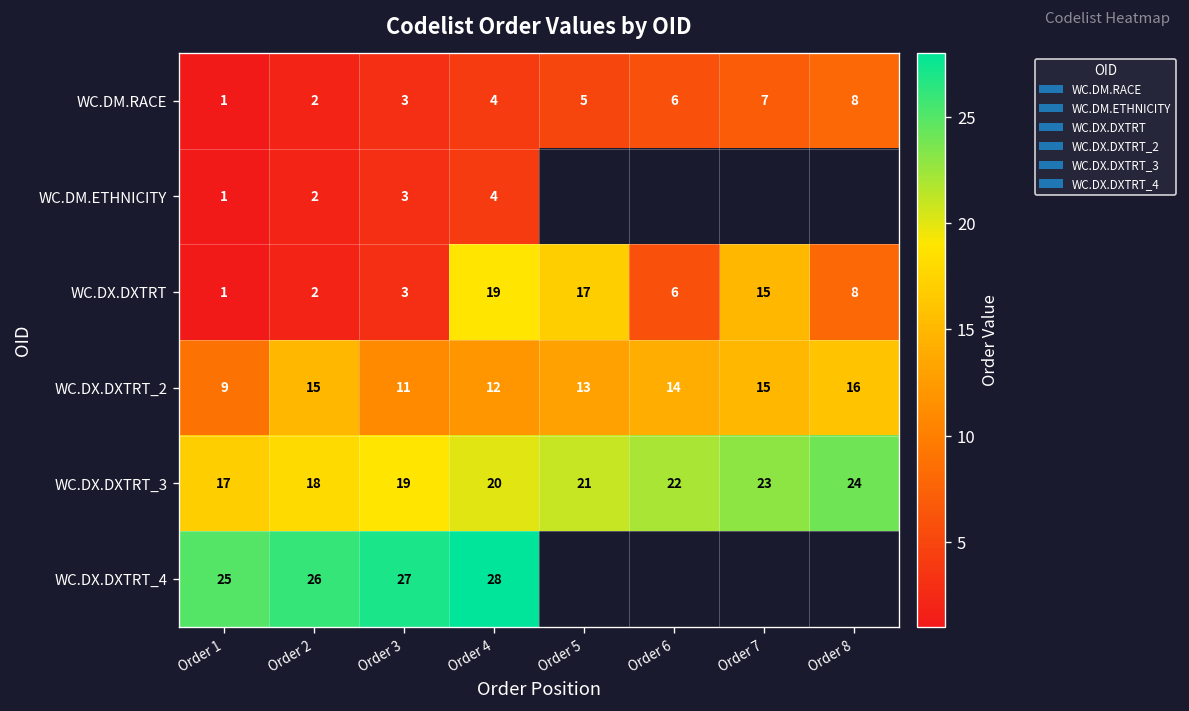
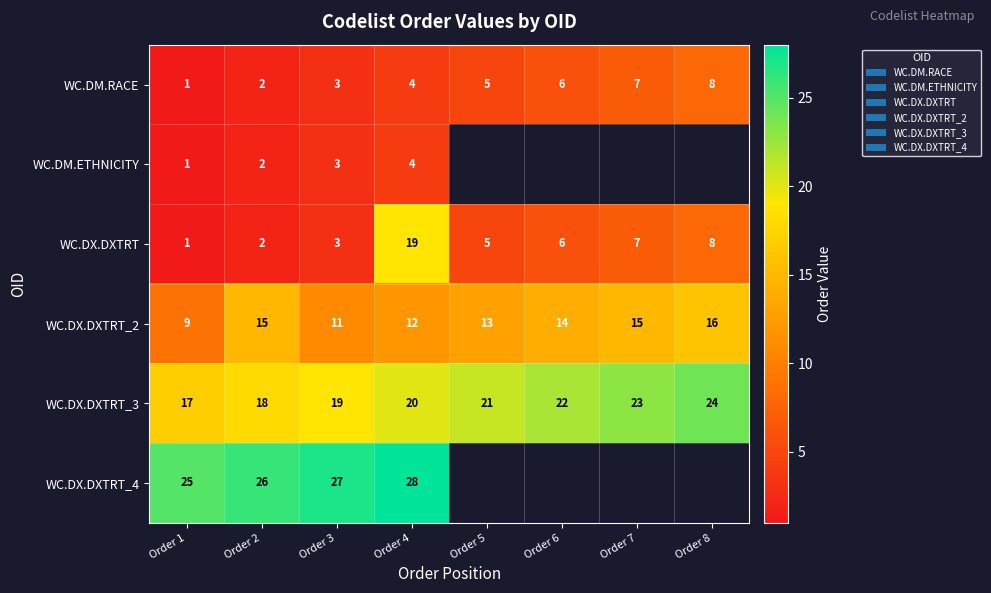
  {
    "WC.DM.RACE": {
      "Order 1": 1,
      "Order 2": 2,
      "Order 3": 3,
      "Order 4": 4,
      "Order 5": 5,
      "Order 6": 6,
      "Order 7": 7,
      "Order 8": 8
    },
    "WC.DM.ETHNICITY": {
      "Order 1": 1,
      "Order 2": 2,
      "Order 3": 3,
      "Order 4": 4
    },
    "WC.DX.DXTRT": {
      "Order 1": 1,
      "Order 2": 2,
      "Order 3": 3,
      "Order 4": 19,
-     "Order 5": 17,
+     "Order 5": 5,
      "Order 6": 6,
-     "Order 7": 15,
+     "Order 7": 7,
      "Order 8": 8
    },
    "WC.DX.DXTRT_2": {
      "Order 1": 9,
      "Order 2": 15,
      "Order 3": 11,
      "Order 4": 12,
      "Order 5": 13,
      "Order 6": 14,
      "Order 7": 15,
      "Order 8": 16
    },
    "WC.DX.DXTRT_3": {
      "Order 1": 17,
      "Order 2": 18,
      "Order 3": 19,
      "Order 4": 20,
      "Order 5": 21,
      "Order 6": 22,
      "Order 7": 23,
      "Order 8": 24
    },
    "WC.DX.DXTRT_4": {
      "Order 1": 25,
      "Order 2": 26,
      "Order 3": 27,
      "Order 4": 28
    }
  }
